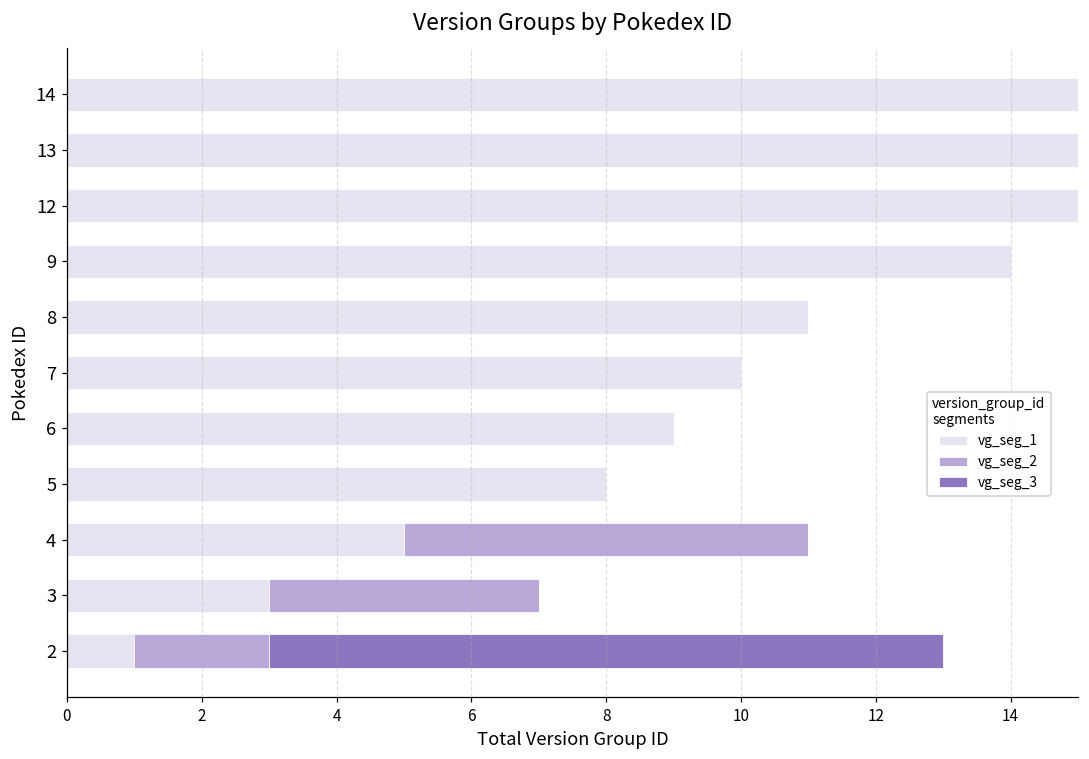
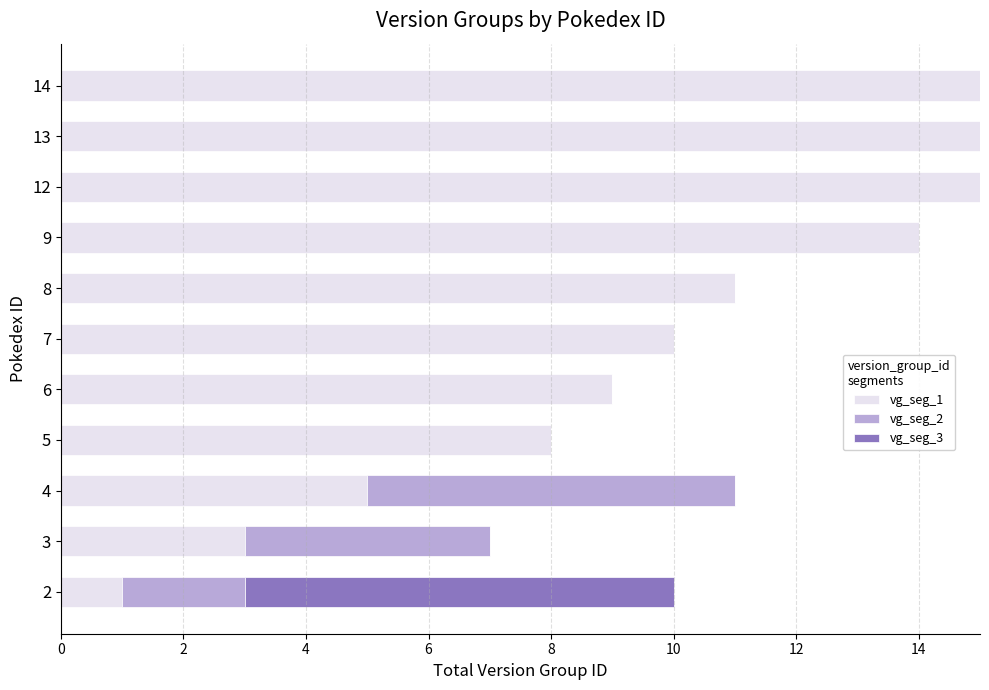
  {
    "vg_seg_1": {
      "14": 15,
      "13": 15,
      "12": 15,
      "9": 14,
      "8": 11,
      "7": 10,
      "6": 9,
      "5": 8,
      "4": 5,
      "3": 3,
      "2": 1
    },
    "vg_seg_3": {
-     "2": 10
+     "2": 7
    }
  }
